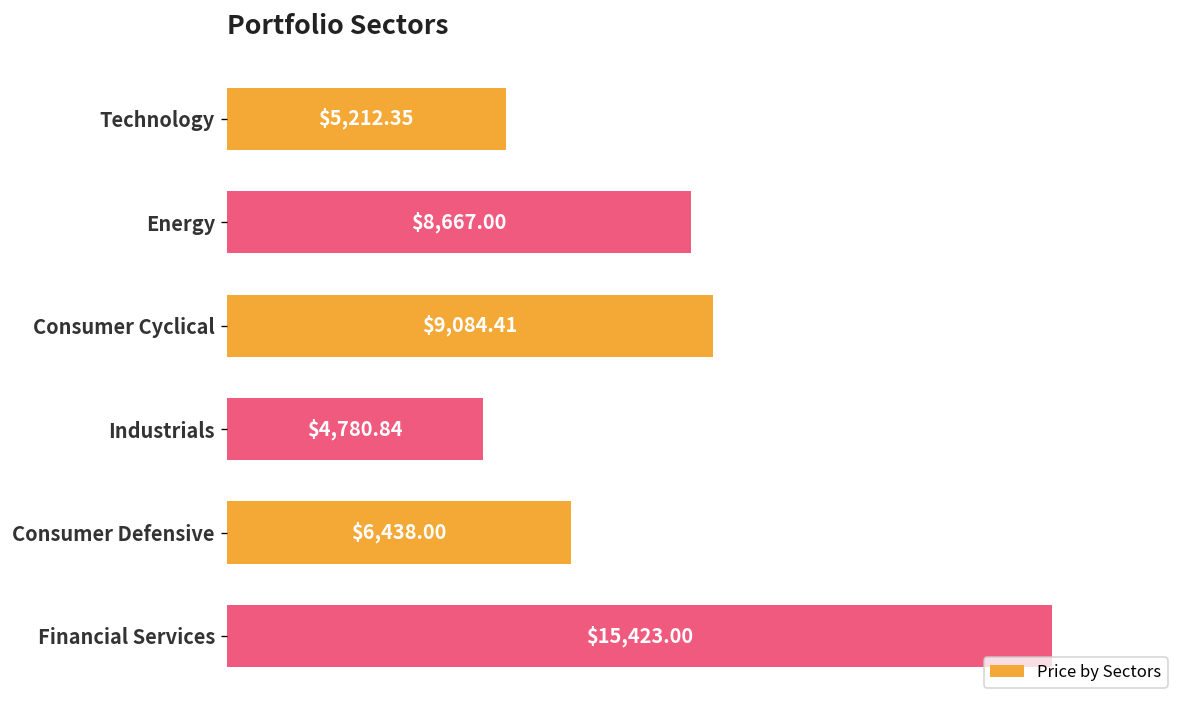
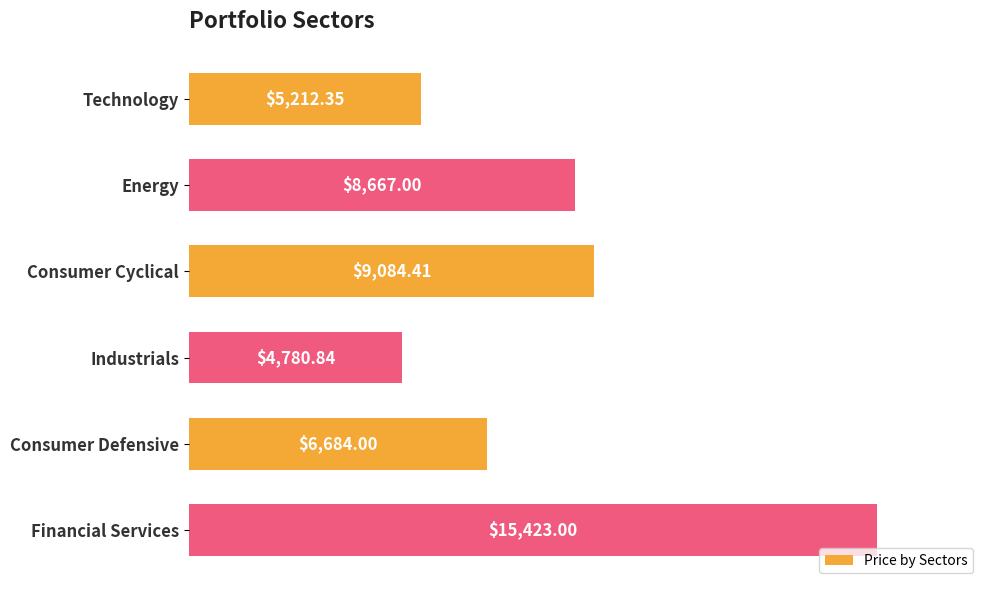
  {
    "Technology": "$5,212.35",
    "Energy": "$8,667.00",
    "Consumer Cyclical": "$9,084.41",
    "Industrials": "$4,780.84",
-   "Consumer Defensive": "$6,438.00",
+   "Consumer Defensive": "$6,684.00",
    "Financial Services": "$15,423.00"
  }
